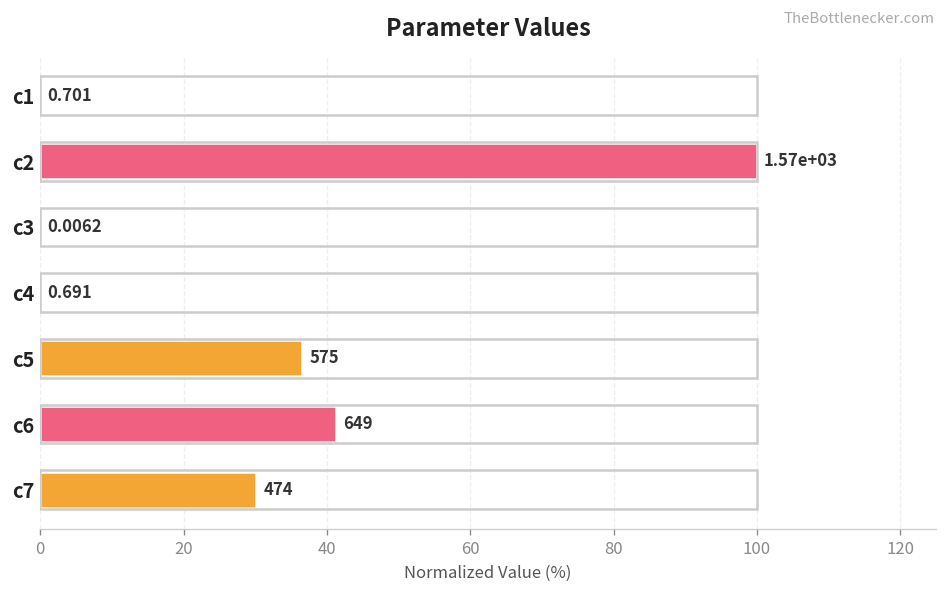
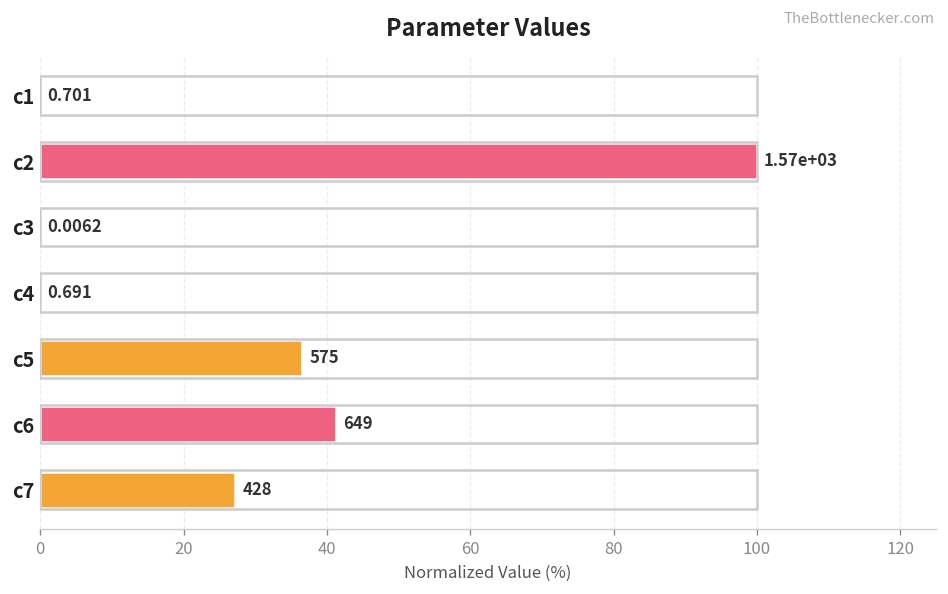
  {
-   "c7": 474
+   "c7": 428
  }
